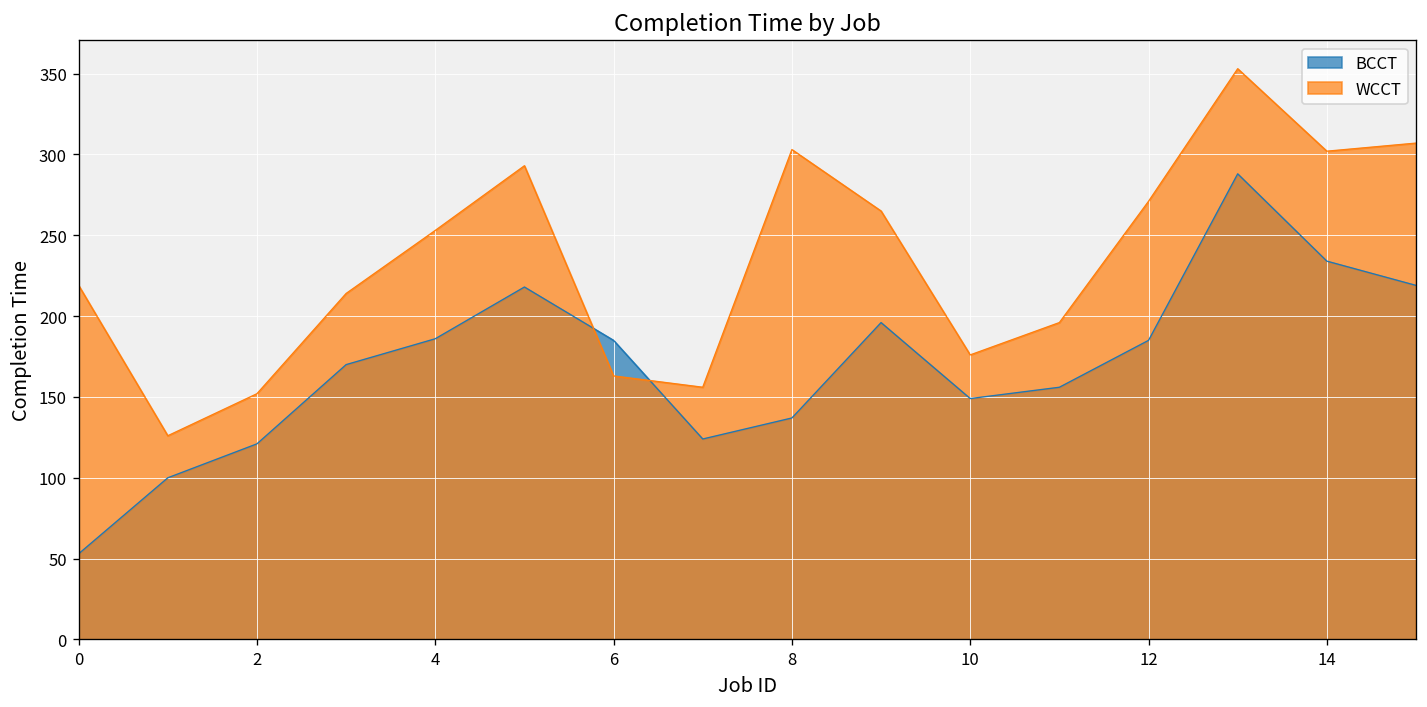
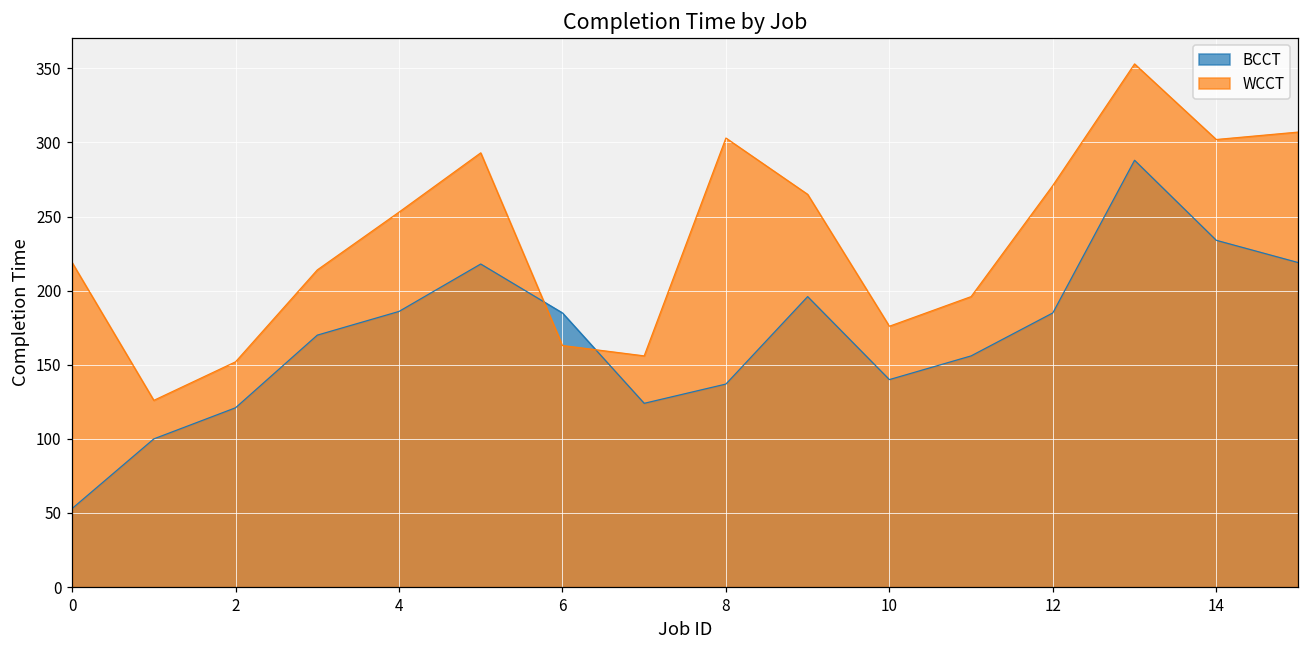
  {
    "BCCT": {
      "0": 53,
      "2": 121,
      "4": 186,
      "6": 185,
      "8": 137,
-     "10": 149,
+     "10": 140,
      "12": 185,
      "14": 234
    },
    "WCCT": {
      "0": 219,
      "2": 152,
      "4": 253,
      "6": 163,
      "8": 303,
      "10": 176,
      "12": 271,
      "14": 302
    }
  }
